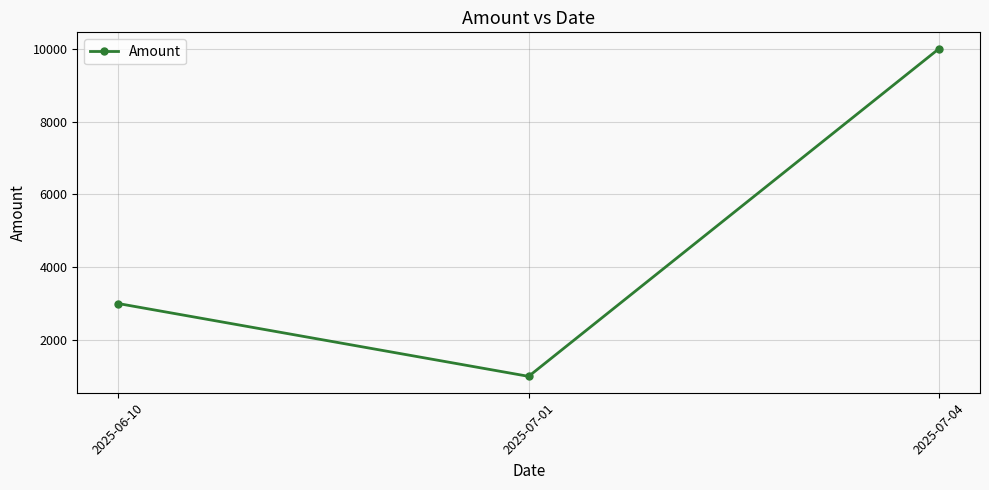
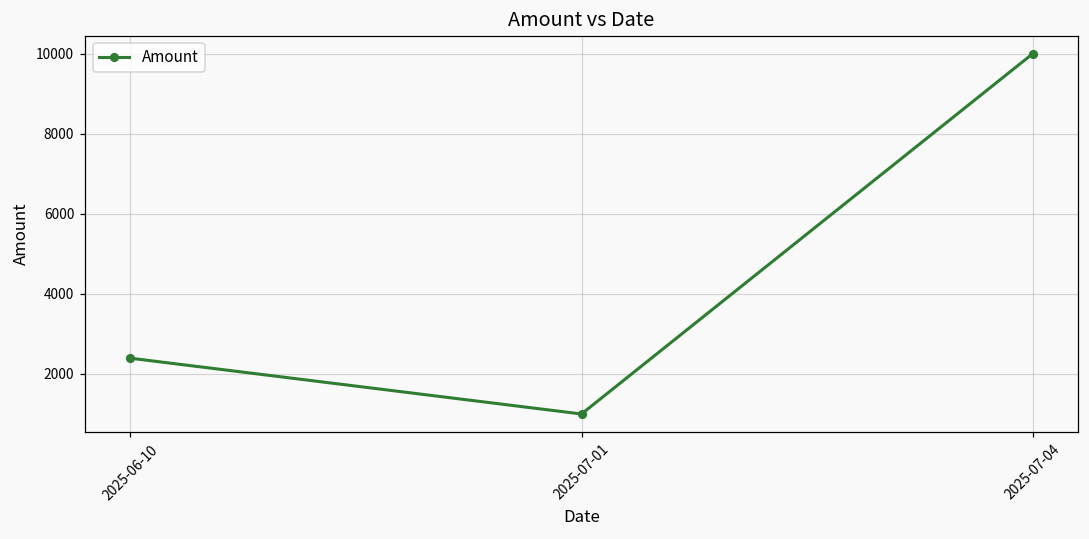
  {
-   "2025-06-10": 3000,
+   "2025-06-10": 2400,
    "2025-07-01": 1000,
    "2025-07-04": 10000
  }
